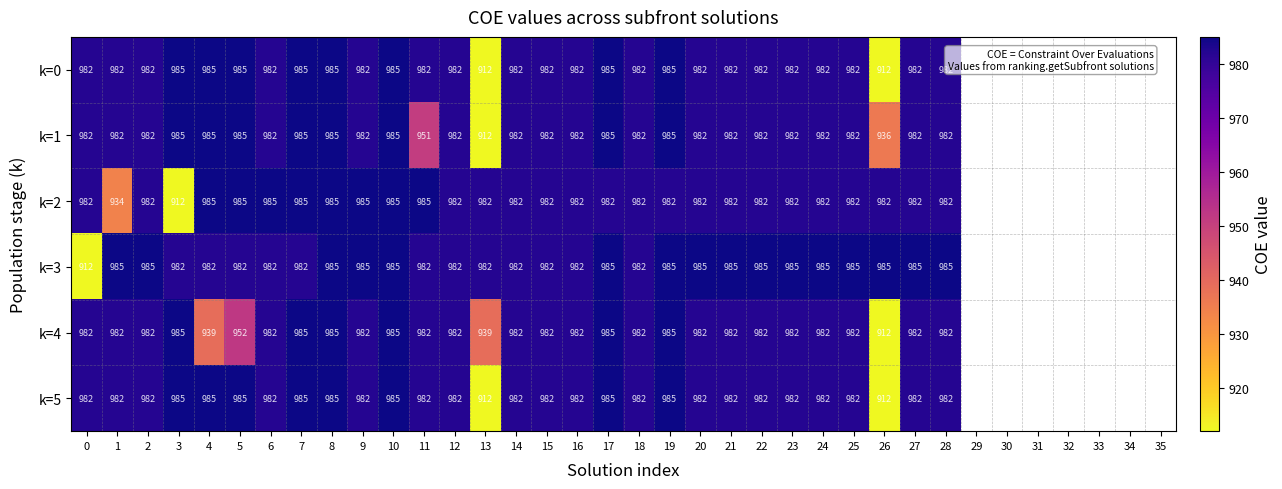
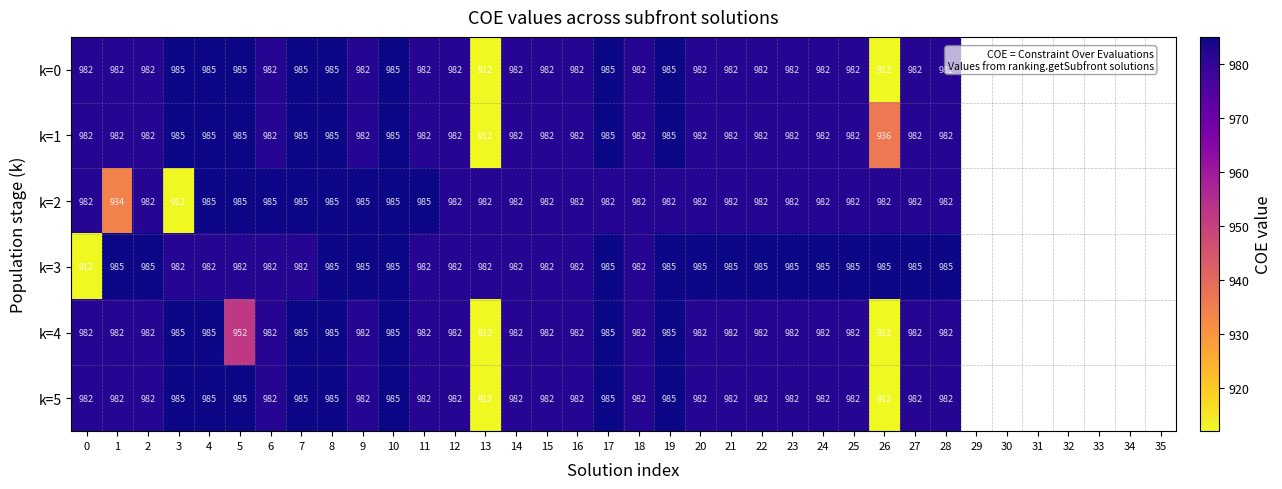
  {
    "k=0": {
      "0": 982,
      "1": 982,
      "2": 982,
      "3": 985,
      "4": 985,
      "5": 985,
      "6": 982,
      "7": 985,
      "8": 985,
      "9": 982,
      "10": 985,
      "11": 982,
      "12": 982,
      "13": 912,
      "14": 982,
      "15": 982,
      "16": 982,
      "17": 985,
      "18": 982,
      "19": 985,
      "20": 982,
      "21": 982,
      "22": 982,
      "23": 982,
      "24": 982,
      "25": 982,
      "26": 912,
      "27": 982
    },
    "k=1": {
      "0": 982,
      "1": 982,
      "2": 982,
      "3": 985,
      "4": 985,
      "5": 985,
      "6": 982,
      "7": 985,
      "8": 985,
      "9": 982,
      "10": 985,
-     "11": 951,
+     "11": 982,
      "12": 982,
      "13": 912,
      "14": 982,
      "15": 982,
      "16": 982,
      "17": 985,
      "18": 982,
      "19": 985,
      "20": 982,
      "21": 982,
      "22": 982,
      "23": 982,
      "24": 982,
      "25": 982,
      "26": 936,
      "27": 982,
      "28": 982
    },
    "k=2": {
      "0": 982,
      "1": 934,
      "2": 982,
      "3": 912,
      "4": 985,
      "5": 985,
      "6": 985,
      "7": 985,
      "8": 985,
      "9": 985,
      "10": 985,
      "11": 985,
      "12": 982,
      "13": 982,
      "14": 982,
      "15": 982,
      "16": 982,
      "17": 982,
      "18": 982,
      "19": 982,
      "20": 982,
      "21": 982,
      "22": 982,
      "23": 982,
      "24": 982,
      "25": 982,
      "26": 982,
      "27": 982,
      "28": 982
    },
    "k=3": {
      "0": 912,
      "1": 985,
      "2": 985,
      "3": 982,
      "4": 982,
      "5": 982,
      "6": 982,
      "7": 982,
      "8": 985,
      "9": 985,
      "10": 985,
      "11": 982,
      "12": 982,
      "13": 982,
      "14": 982,
      "15": 982,
      "16": 982,
      "17": 985,
      "18": 982,
      "19": 985,
      "20": 985,
      "21": 985,
      "22": 985,
      "23": 985,
      "24": 985,
      "25": 985,
      "26": 985,
      "27": 985,
      "28": 985
    },
    "k=4": {
      "0": 982,
      "1": 982,
      "2": 982,
      "3": 985,
-     "4": 939,
+     "4": 985,
      "5": 952,
      "6": 982,
      "7": 985,
      "8": 985,
      "9": 982,
      "10": 985,
      "11": 982,
      "12": 982,
-     "13": 939,
+     "13": 912,
      "14": 982,
      "15": 982,
      "16": 982,
      "17": 985,
      "18": 982,
      "19": 985,
      "20": 982,
      "21": 982,
      "22": 982,
      "23": 982,
      "24": 982,
      "25": 982,
      "26": 912,
      "27": 982,
      "28": 982
    },
    "k=5": {
      "0": 982,
      "1": 982,
      "2": 982,
      "3": 985,
      "4": 985,
      "5": 985,
      "6": 982,
      "7": 985,
      "8": 985,
      "9": 982,
      "10": 985,
      "11": 982,
      "12": 982,
      "13": 912,
      "14": 982,
      "15": 982,
      "16": 982,
      "17": 985,
      "18": 982,
      "19": 985,
      "20": 982,
      "21": 982,
      "22": 982,
      "23": 982,
      "24": 982,
      "25": 982,
      "26": 912,
      "27": 982,
      "28": 982
    }
  }
